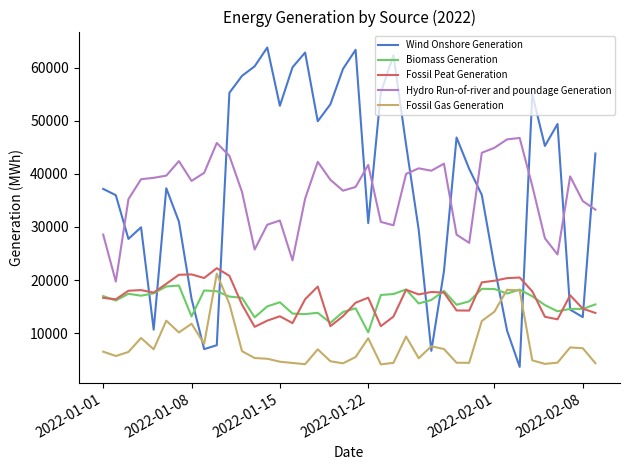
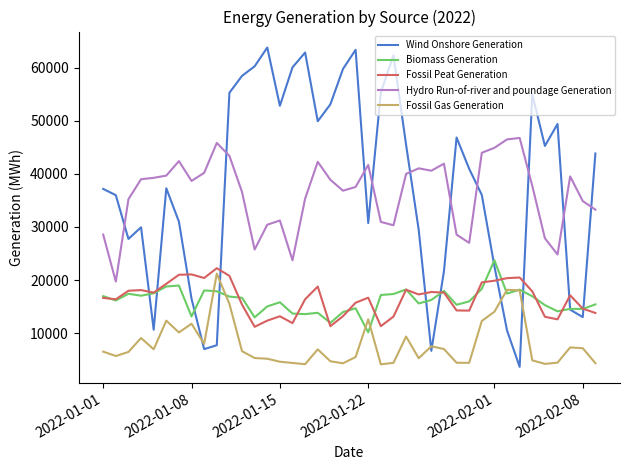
  {
    "Wind Onshore Generation": {
      "2022-01-01": 37000,
      "2022-01-08": 16000,
      "2022-01-15": 53000,
      "2022-01-22": 31000,
      "2022-02-01": 23000,
      "2022-02-08": 13000
    },
    "Biomass Generation": {
      "2022-01-08": 13000,
      "2022-01-15": 16000,
      "2022-01-22": 10000,
-     "2022-02-01": 18000
+     "2022-02-01": 24000
    },
    "Fossil Peat Generation": {
      "2022-01-08": 21000,
      "2022-01-15": 13000,
      "2022-01-22": 17000,
      "2022-02-01": 20000
    },
    "Hydro Run-of-river and poundage Generation": {
      "2022-01-01": 29000,
      "2022-01-08": 39000,
      "2022-01-15": 31000,
      "2022-01-22": 42000,
      "2022-02-01": 45000,
      "2022-02-08": 35000
    },
    "Fossil Gas Generation": {
      "2022-01-01": 7000,
      "2022-01-08": 12000,
      "2022-01-15": 5000,
-     "2022-01-22": 9000,
+     "2022-01-22": 13000,
      "2022-02-01": 14000,
      "2022-02-08": 7000
    }
  }
